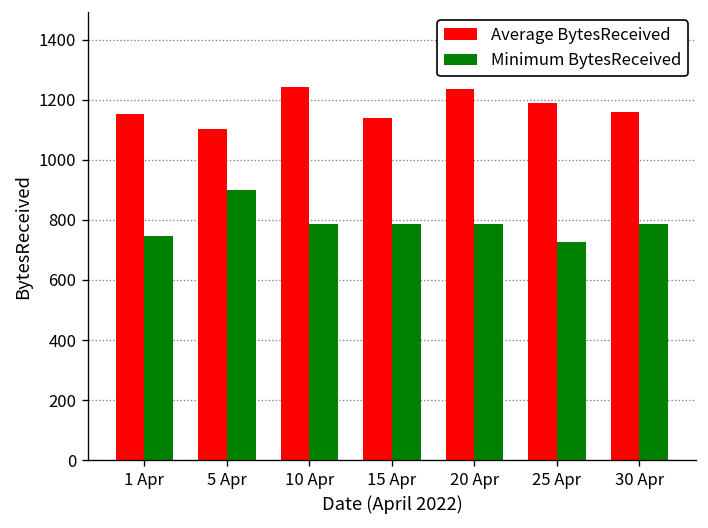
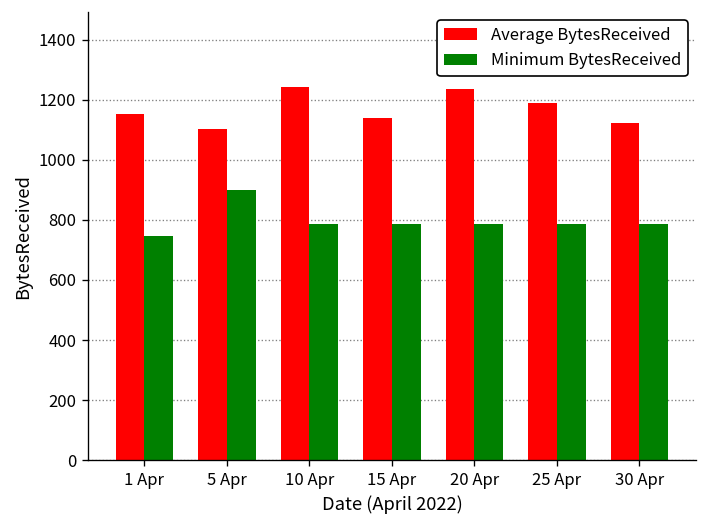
  {
    "Average BytesReceived": {
      "1 Apr": 1150,
      "5 Apr": 1100,
      "10 Apr": 1240,
      "15 Apr": 1140,
      "20 Apr": 1240,
      "25 Apr": 1190,
-     "30 Apr": 1160
+     "30 Apr": 1120
    },
    "Minimum BytesReceived": {
      "1 Apr": 750,
      "5 Apr": 900,
      "10 Apr": 790,
      "15 Apr": 790,
      "20 Apr": 790,
-     "25 Apr": 730,
+     "25 Apr": 790,
      "30 Apr": 790
    }
  }
